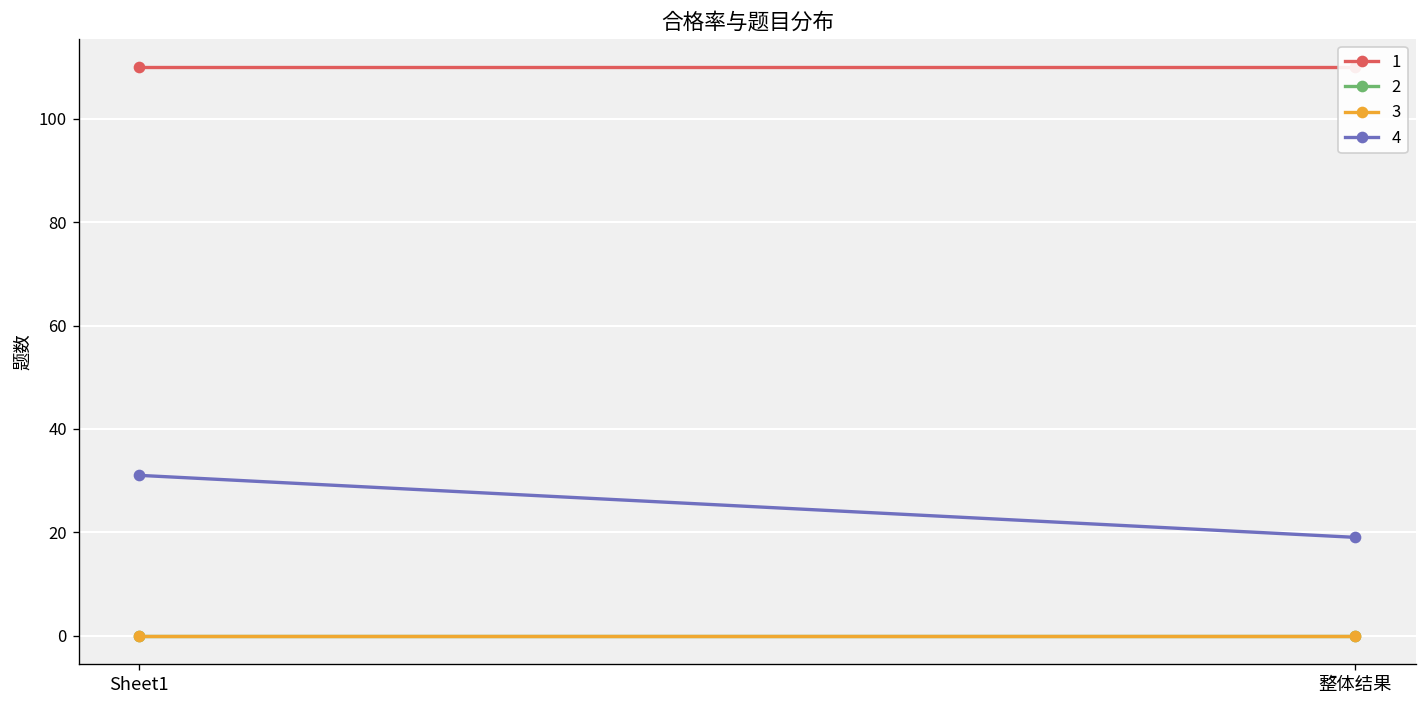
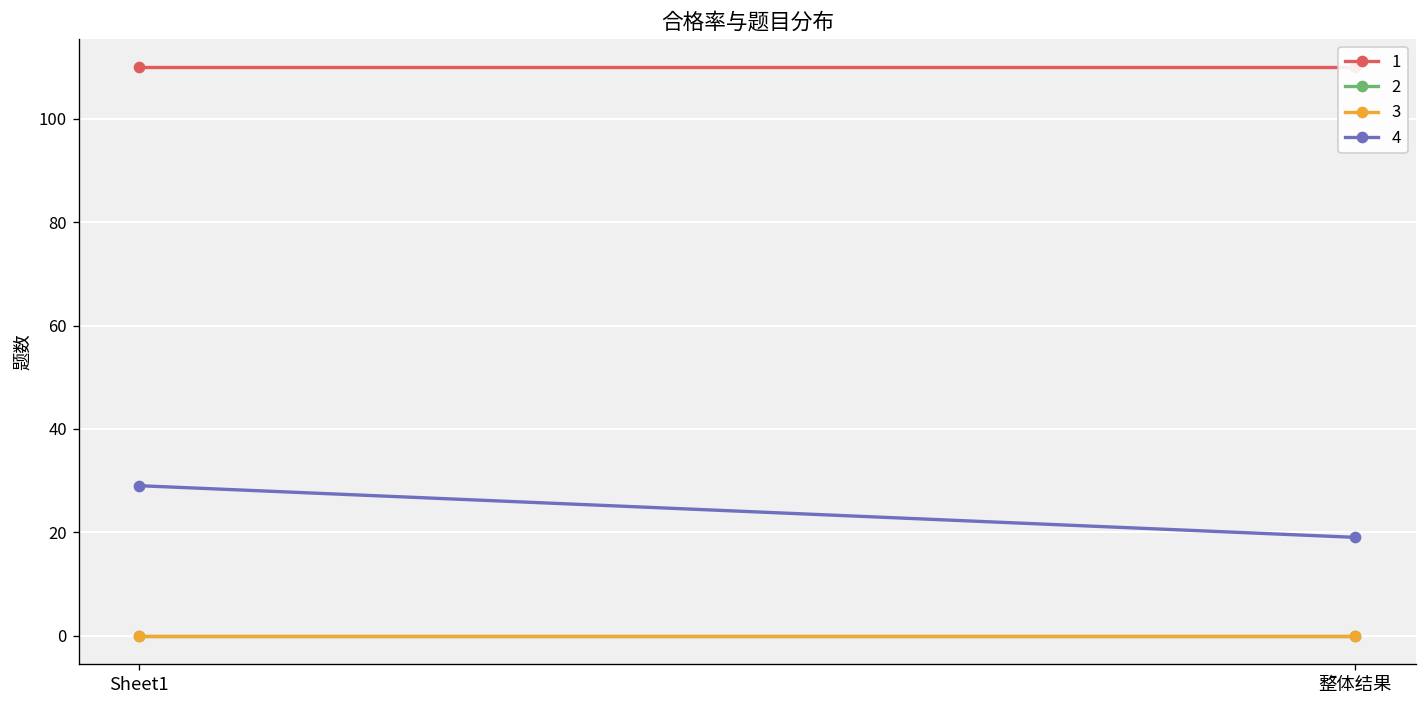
  {
    "1": {
      "Sheet1": 110
    },
    "3": {
      "Sheet1": 0,
      "整体结果": 0
    },
    "4": {
-     "Sheet1": 31,
+     "Sheet1": 29,
      "整体结果": 19
    }
  }
